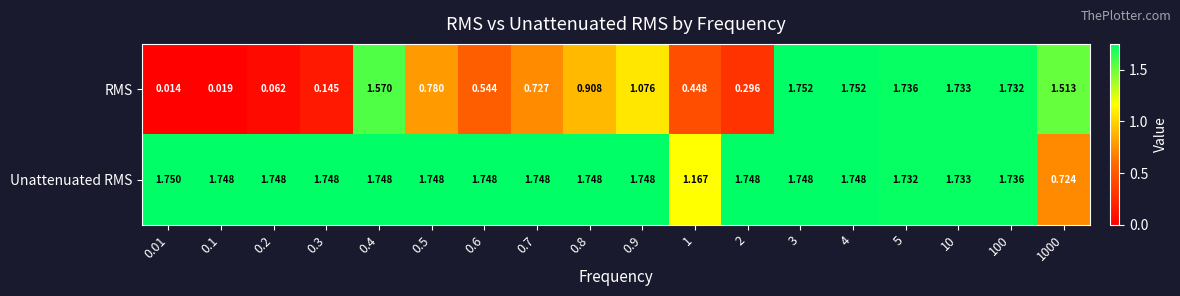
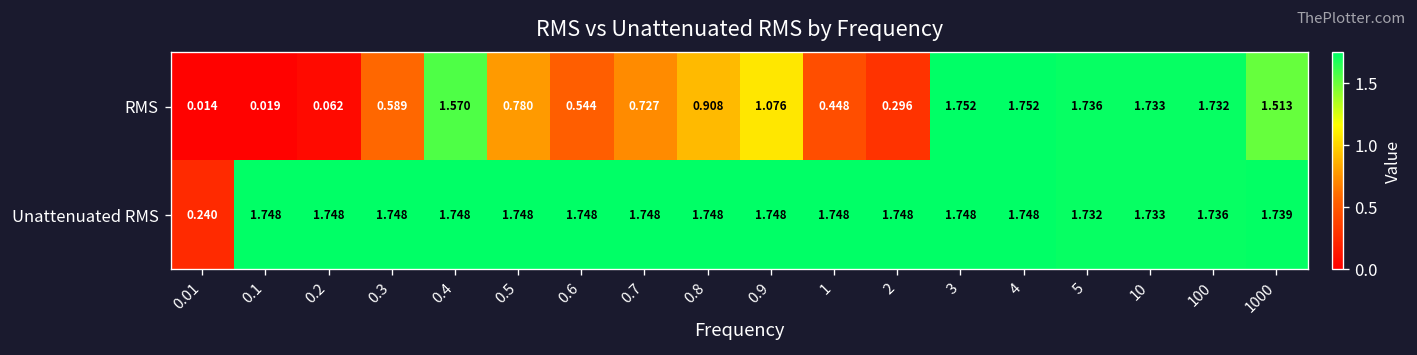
  {
    "RMS": {
      "0.01": 0.014,
      "0.1": 0.019,
      "0.2": 0.062,
-     "0.3": 0.145,
+     "0.3": 0.589,
      "0.4": 1.570,
      "0.5": 0.780,
      "0.6": 0.544,
      "0.7": 0.727,
      "0.8": 0.908,
      "0.9": 1.076,
      "1": 0.448,
      "2": 0.296,
      "3": 1.752,
      "4": 1.752,
      "5": 1.736,
      "10": 1.733,
      "100": 1.732,
      "1000": 1.513
    },
    "Unattenuated RMS": {
-     "0.01": 1.750,
+     "0.01": 0.240,
      "0.1": 1.748,
      "0.2": 1.748,
      "0.3": 1.748,
      "0.4": 1.748,
      "0.5": 1.748,
      "0.6": 1.748,
      "0.7": 1.748,
      "0.8": 1.748,
      "0.9": 1.748,
-     "1": 1.167,
+     "1": 1.748,
      "2": 1.748,
      "3": 1.748,
      "4": 1.748,
      "5": 1.732,
      "10": 1.733,
      "100": 1.736,
-     "1000": 0.724
+     "1000": 1.739
    }
  }
